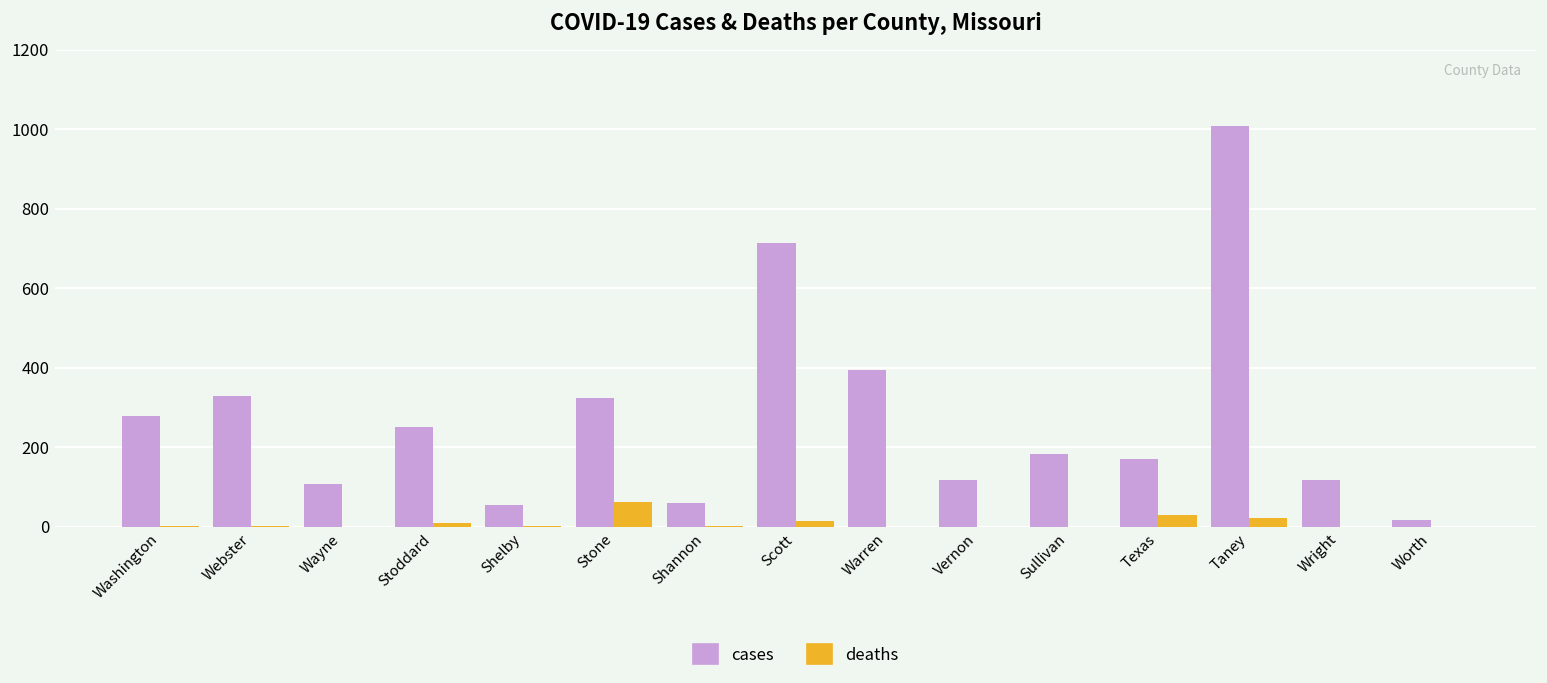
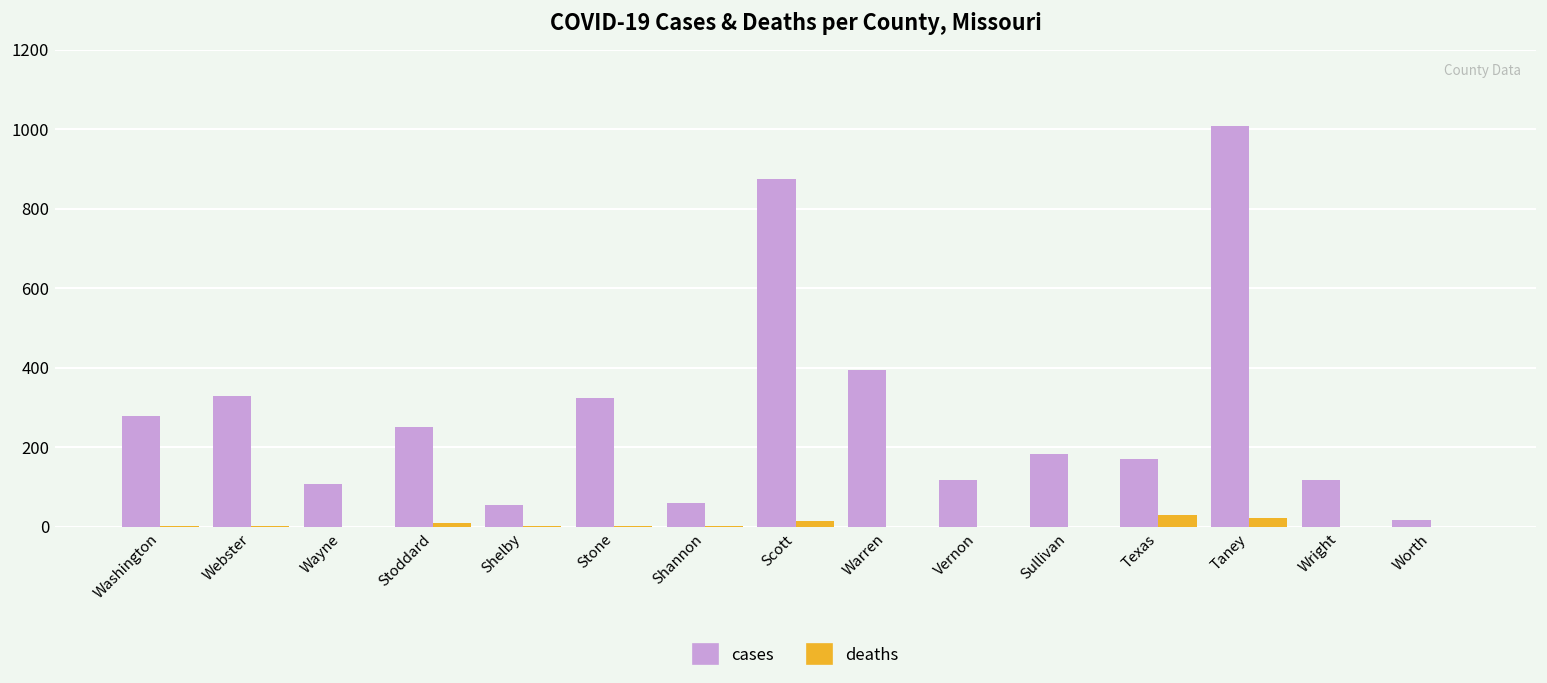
  {
    "cases": {
      "Washington": 280,
      "Webster": 330,
      "Wayne": 110,
      "Stoddard": 250,
      "Shelby": 60,
      "Stone": 320,
      "Shannon": 60,
-     "Scott": 710,
+     "Scott": 870,
      "Warren": 400,
      "Vernon": 120,
      "Sullivan": 180,
      "Texas": 170,
      "Taney": 1010,
      "Wright": 120,
      "Worth": 20
    },
    "deaths": {
      "Wayne": 0,
      "Stoddard": 10,
-     "Stone": 60,
+     "Stone": 0,
      "Scott": 20,
      "Warren": 0,
      "Vernon": 0,
      "Sullivan": 0,
      "Texas": 30,
      "Taney": 20,
      "Wright": 0,
      "Worth": 0
    }
  }
